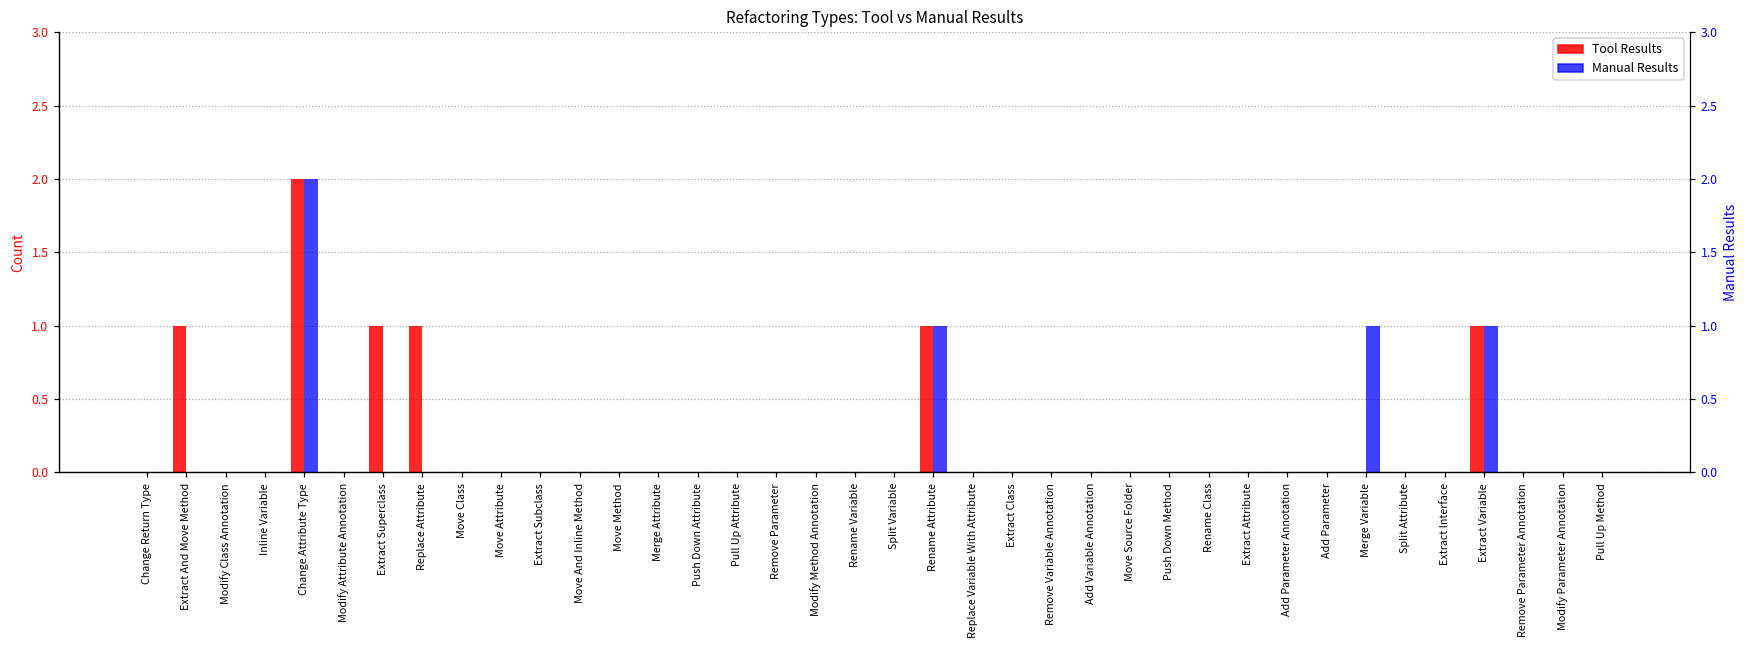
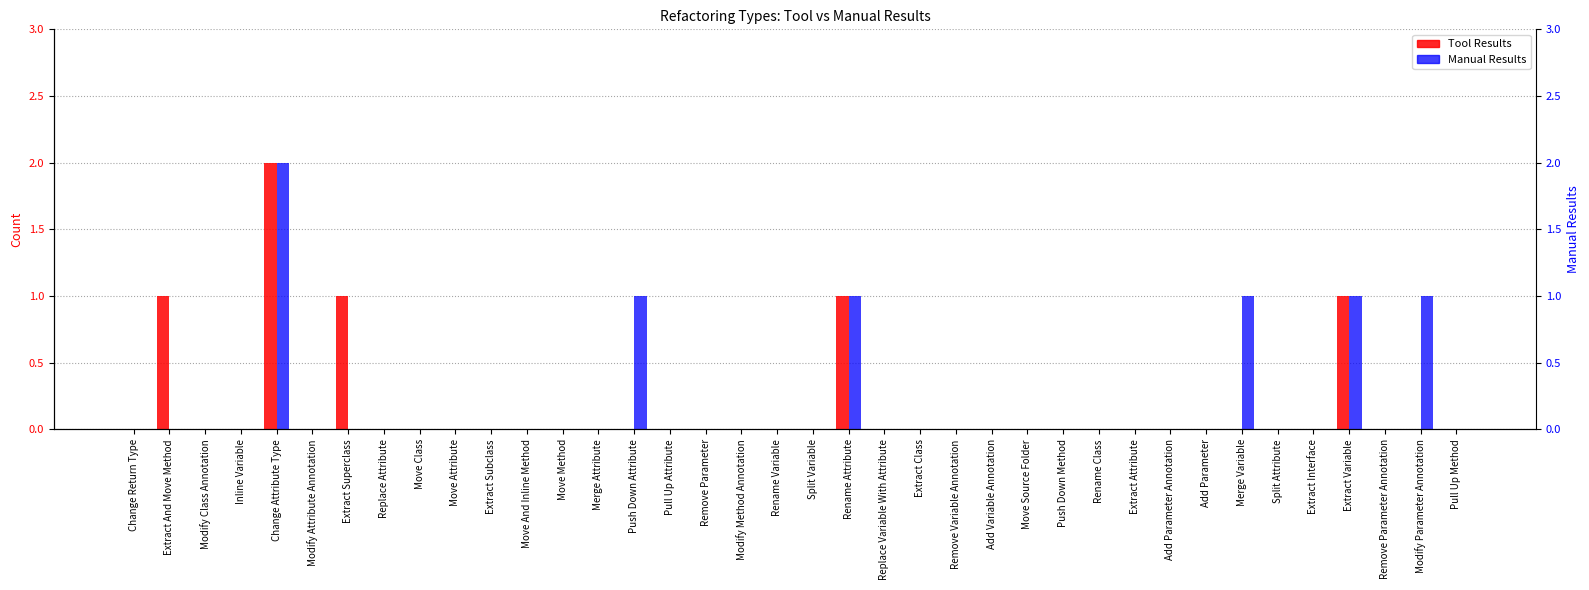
  {
    "Tool Results": {
      "Change Return Type": 0,
      "Extract And Move Method": 1,
      "Modify Class Annotation": 0,
      "Inline Variable": 0,
      "Change Attribute Type": 2,
      "Modify Attribute Annotation": 0,
      "Extract Superclass": 1,
-     "Replace Attribute": 1,
+     "Replace Attribute": 0,
      "Move Class": 0,
      "Move Attribute": 0,
      "Extract Subclass": 0,
      "Move And Inline Method": 0,
      "Move Method": 0,
      "Merge Attribute": 0,
      "Push Down Attribute": 0,
      "Pull Up Attribute": 0,
      "Remove Parameter": 0,
      "Modify Method Annotation": 0,
      "Rename Variable": 0,
      "Split Variable": 0,
      "Rename Attribute": 1,
      "Replace Variable With Attribute": 0,
      "Extract Class": 0,
      "Remove Variable Annotation": 0,
      "Add Variable Annotation": 0,
      "Move Source Folder": 0,
      "Push Down Method": 0,
      "Rename Class": 0,
      "Extract Attribute": 0,
      "Add Parameter Annotation": 0,
      "Add Parameter": 0,
      "Merge Variable": 0,
      "Split Attribute": 0,
      "Extract Interface": 0,
      "Extract Variable": 1,
      "Remove Parameter Annotation": 0,
      "Modify Parameter Annotation": 0,
      "Pull Up Method": 0
    },
    "Manual Results": {
      "Change Return Type": 0,
      "Extract And Move Method": 0,
      "Modify Class Annotation": 0,
      "Inline Variable": 0,
      "Change Attribute Type": 2,
      "Modify Attribute Annotation": 0,
      "Extract Superclass": 0,
      "Replace Attribute": 0,
      "Move Class": 0,
      "Move Attribute": 0,
      "Extract Subclass": 0,
      "Move And Inline Method": 0,
      "Move Method": 0,
      "Merge Attribute": 0,
-     "Push Down Attribute": 0,
+     "Push Down Attribute": 1,
      "Pull Up Attribute": 0,
      "Remove Parameter": 0,
      "Modify Method Annotation": 0,
      "Rename Variable": 0,
      "Split Variable": 0,
      "Rename Attribute": 1,
      "Replace Variable With Attribute": 0,
      "Extract Class": 0,
      "Remove Variable Annotation": 0,
      "Add Variable Annotation": 0,
      "Move Source Folder": 0,
      "Push Down Method": 0,
      "Rename Class": 0,
      "Extract Attribute": 0,
      "Add Parameter Annotation": 0,
      "Add Parameter": 0,
      "Merge Variable": 1,
      "Split Attribute": 0,
      "Extract Interface": 0,
      "Extract Variable": 1,
      "Remove Parameter Annotation": 0,
-     "Modify Parameter Annotation": 0,
+     "Modify Parameter Annotation": 1,
      "Pull Up Method": 0
    }
  }
